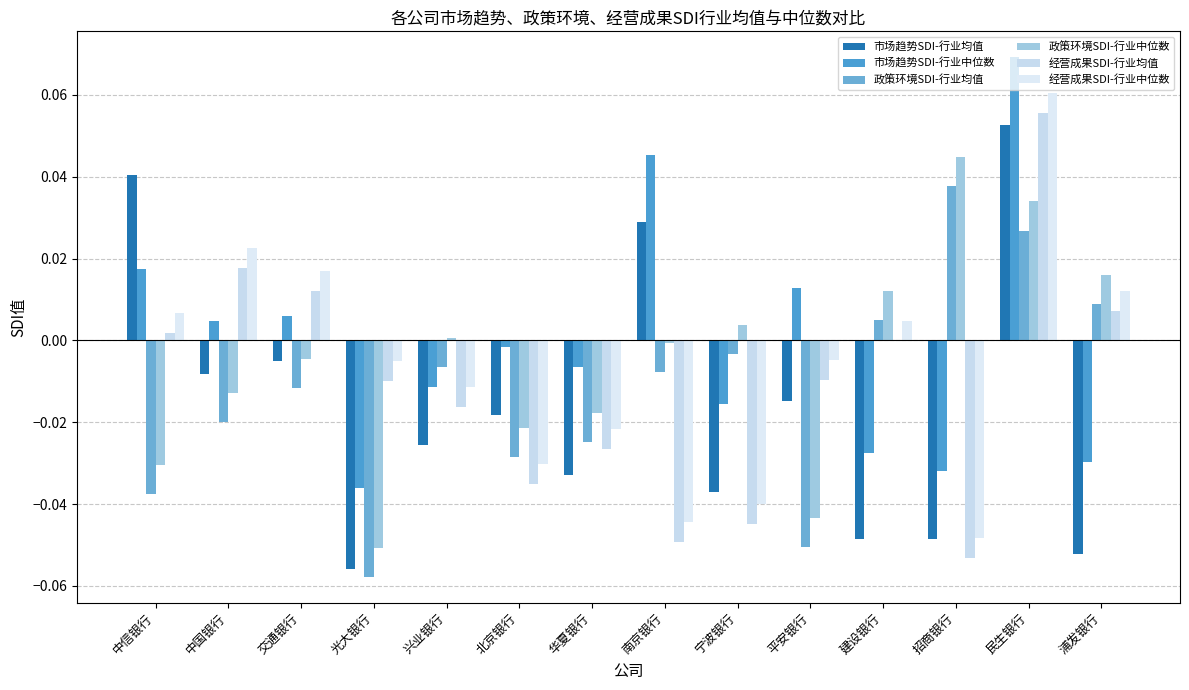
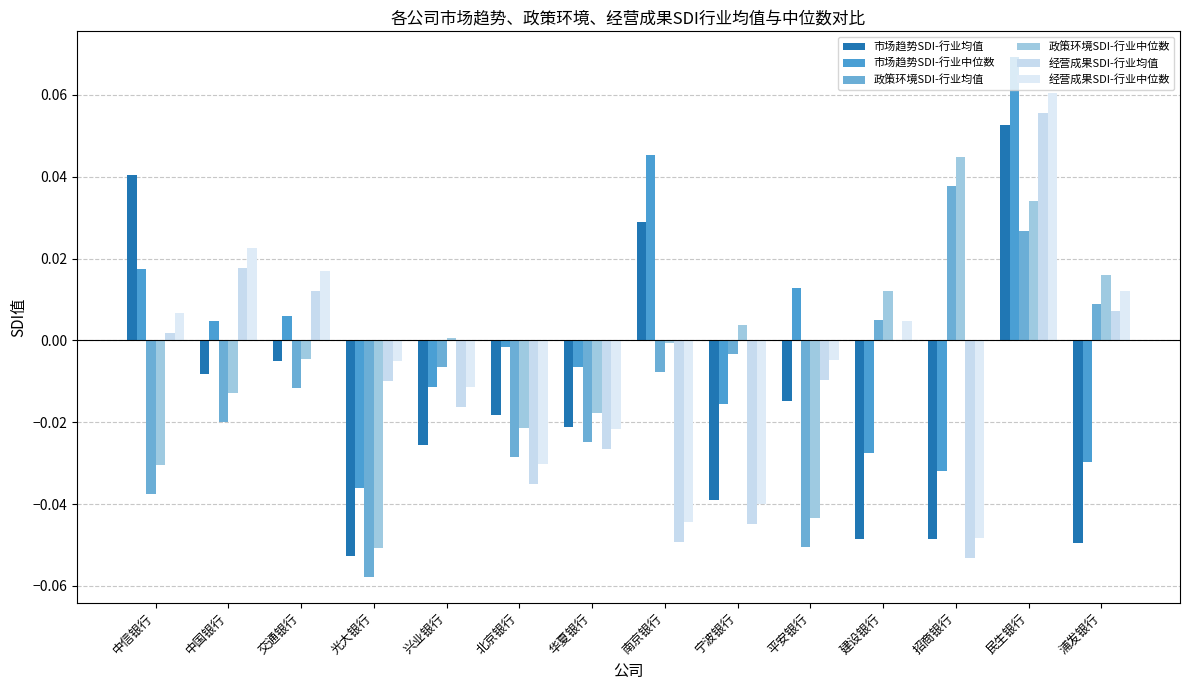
  {
    "市场趋势SDI-行业均值": {
      "中信银行": 0.040,
      "中国银行": -0.008,
      "交通银行": -0.005,
-     "光大银行": -0.056,
+     "光大银行": -0.053,
      "兴业银行": -0.026,
      "北京银行": -0.018,
-     "华夏银行": -0.033,
+     "华夏银行": -0.021,
      "南京银行": 0.029,
-     "宁波银行": -0.037,
+     "宁波银行": -0.039,
      "平安银行": -0.015,
      "建设银行": -0.049,
      "招商银行": -0.049,
      "民生银行": 0.053,
-     "浦发银行": -0.052
+     "浦发银行": -0.049
    }
  }
